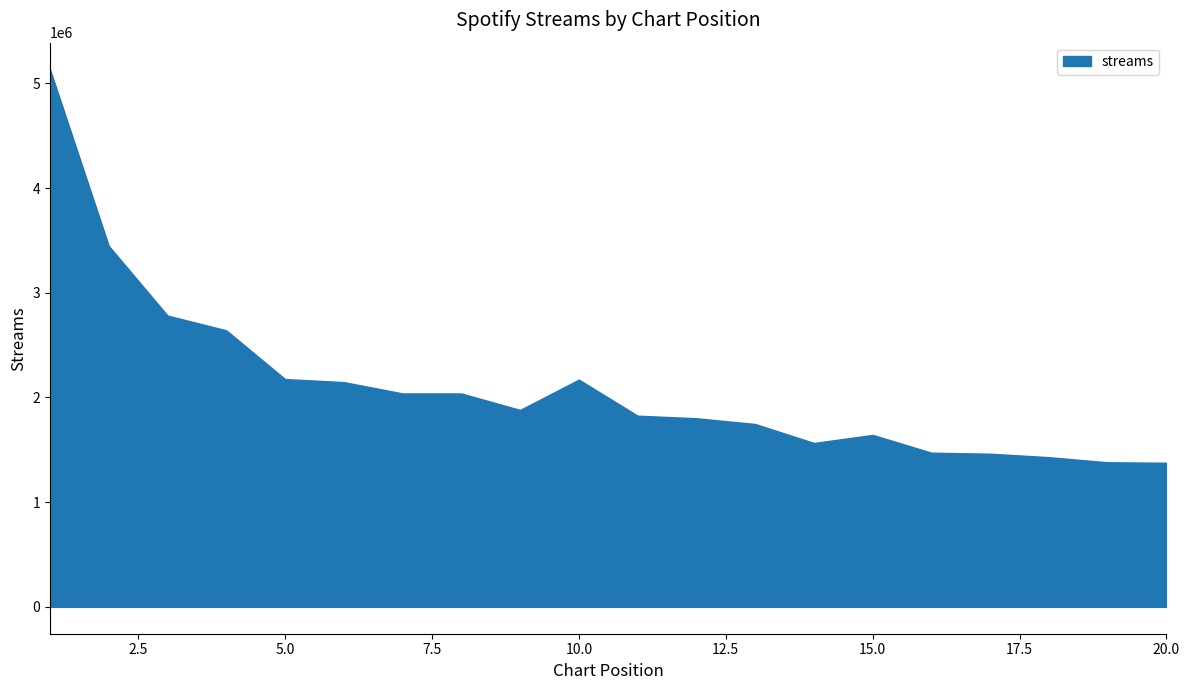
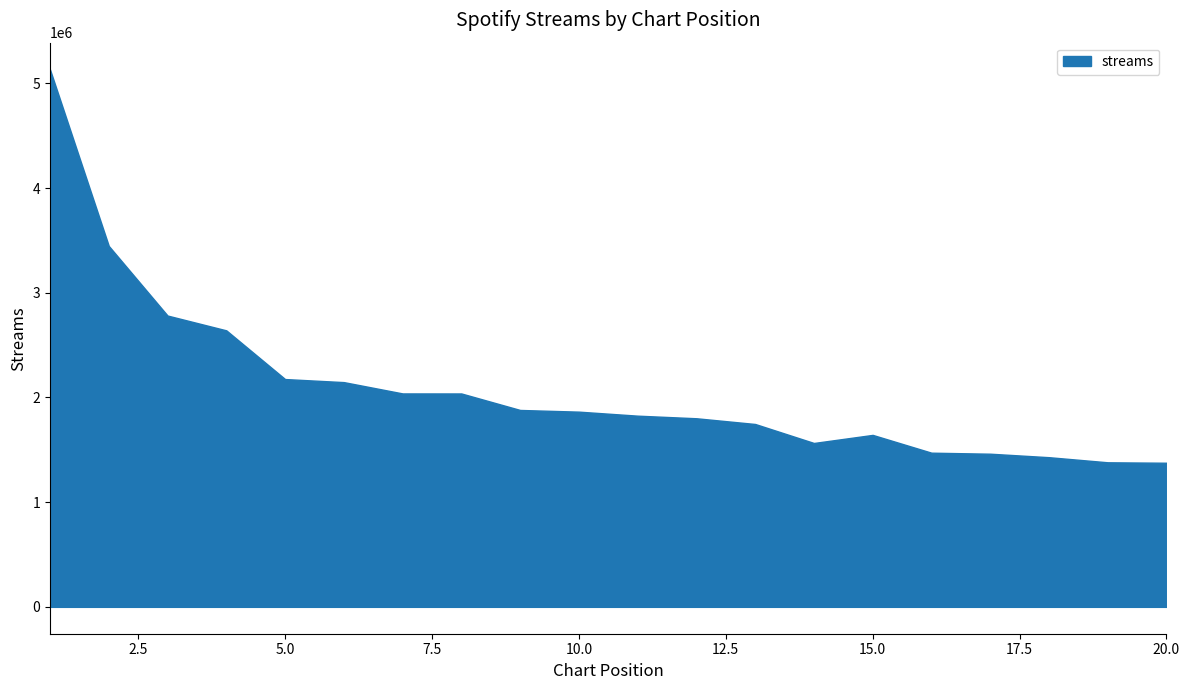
  {
    "5.0": 2180000,
-   "10.0": 2170000,
+   "10.0": 1860000,
    "15.0": 1640000,
    "20.0": 1380000
  }
